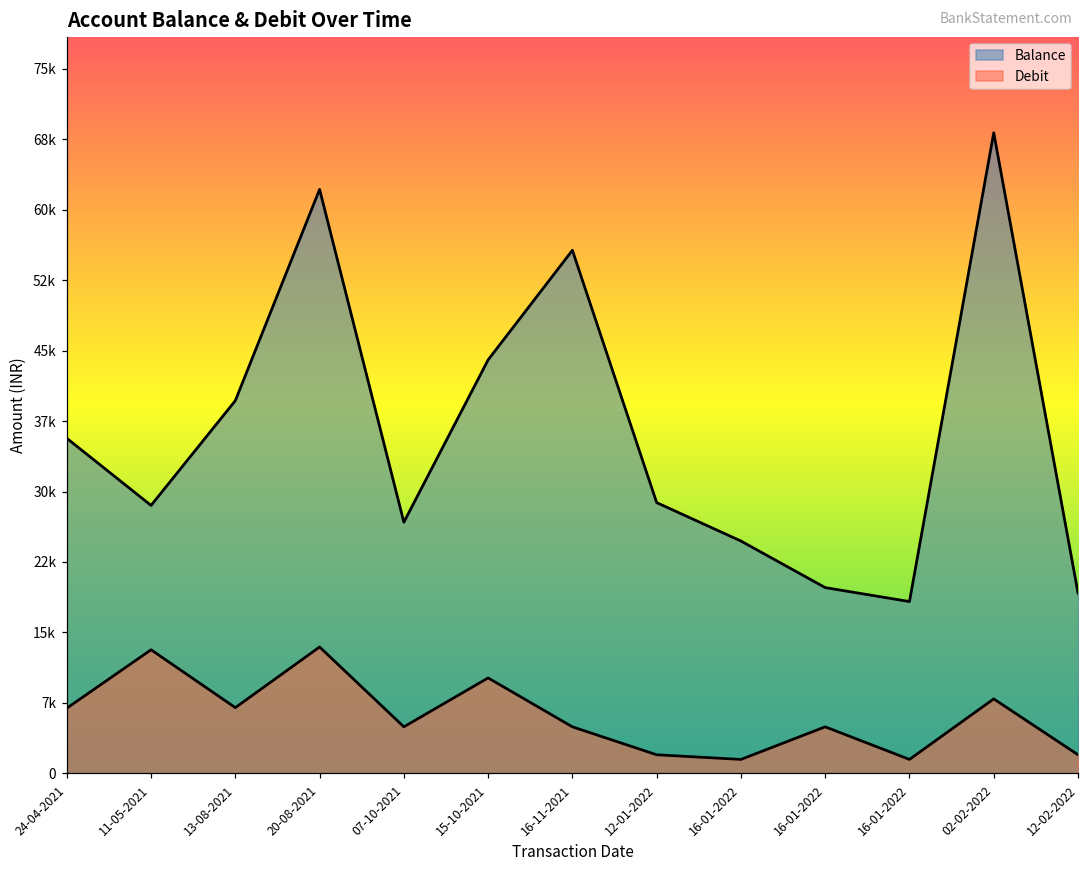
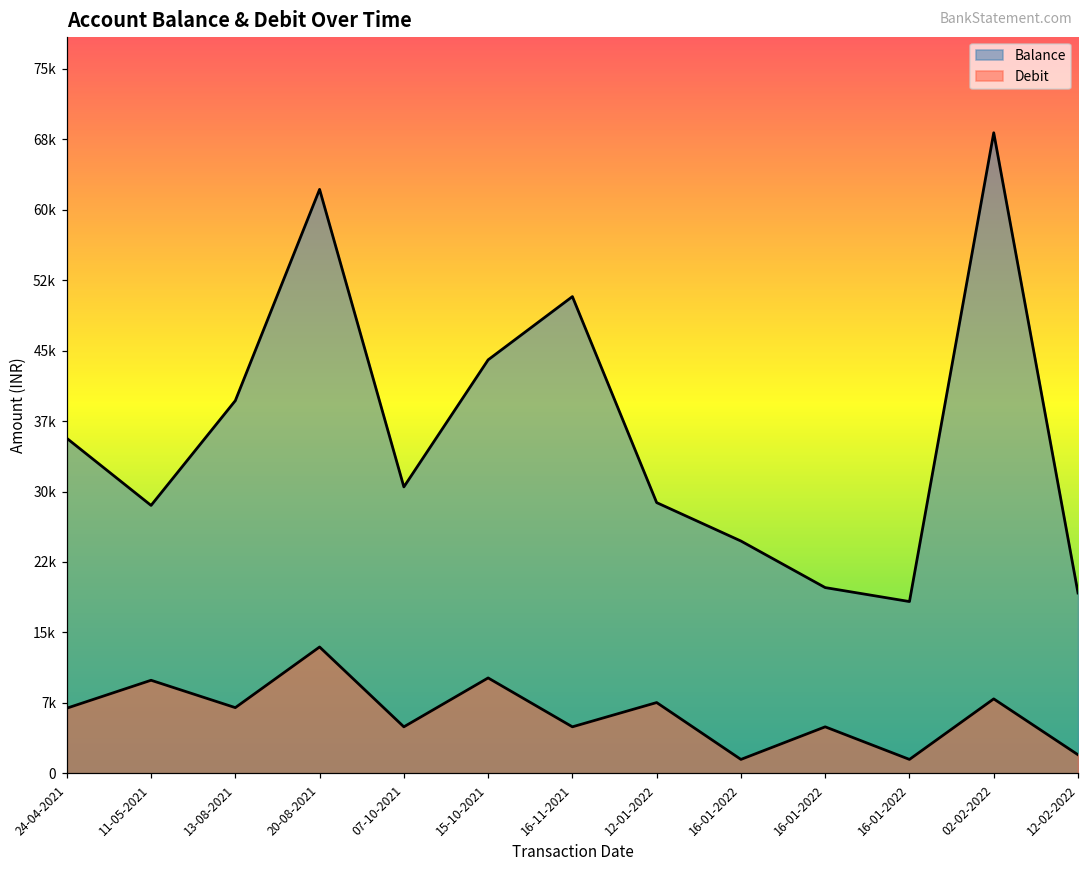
  {
    "Balance": {
      "24-04-2021": 36000,
      "11-05-2021": 29000,
      "13-08-2021": 40000,
      "20-08-2021": 63000,
-     "07-10-2021": 27000,
+     "07-10-2021": 31000,
      "15-10-2021": 44000,
-     "16-11-2021": 56000,
+     "16-11-2021": 51000,
      "12-01-2022": 29000,
      "02-02-2022": 69000,
      "12-02-2022": 19000
    },
    "Debit": {
      "24-04-2021": 7000,
-     "11-05-2021": 13000,
+     "11-05-2021": 10000,
      "13-08-2021": 7000,
      "20-08-2021": 14000,
      "07-10-2021": 5000,
      "15-10-2021": 10000,
      "16-11-2021": 5000,
-     "12-01-2022": 2000,
+     "12-01-2022": 8000,
      "02-02-2022": 8000,
      "12-02-2022": 2000
    }
  }
